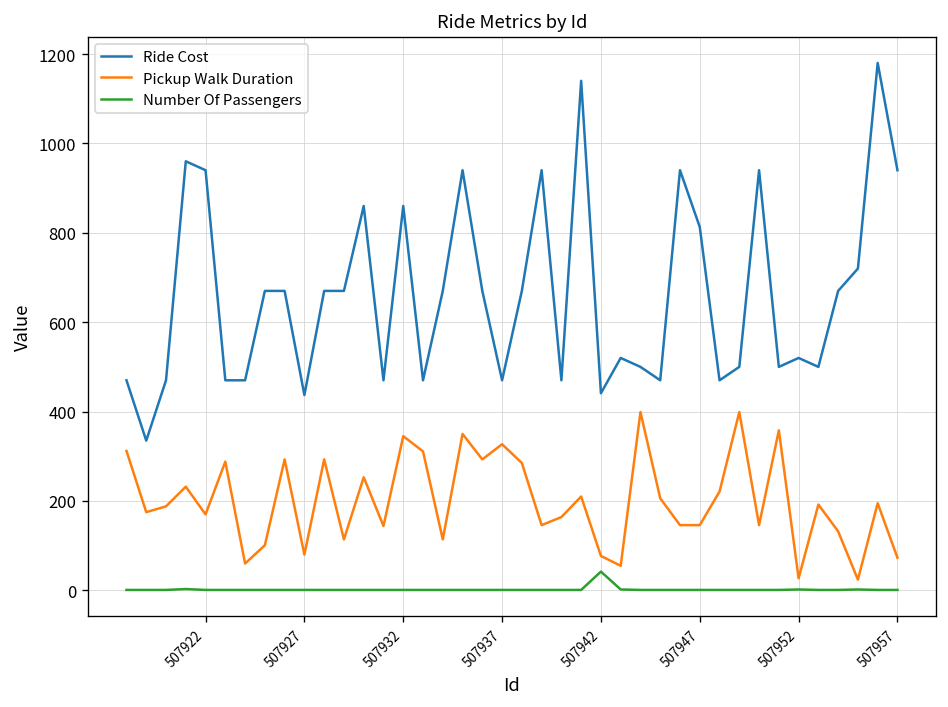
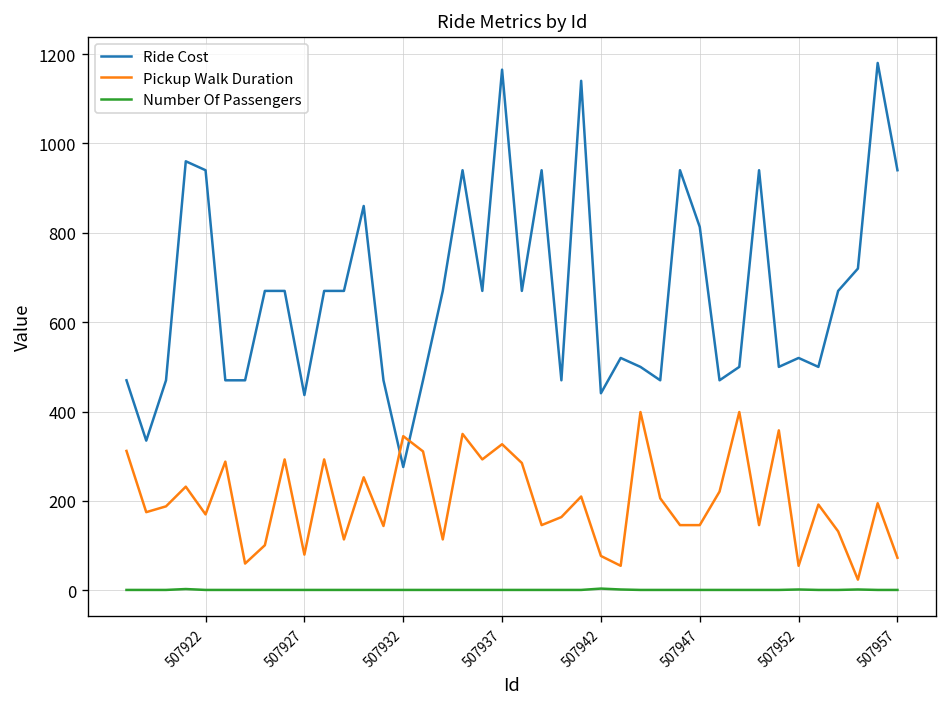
  {
    "Ride Cost": {
      "507922": 940,
      "507927": 440,
-     "507932": 860,
-     "507937": 470,
+     "507932": 280,
+     "507937": 1170,
      "507942": 440,
      "507947": 810,
      "507952": 520,
      "507957": 940
    },
    "Pickup Walk Duration": {
      "507922": 170,
      "507927": 80,
      "507932": 350,
      "507937": 330,
      "507942": 80,
      "507947": 150,
-     "507952": 30,
+     "507952": 60,
      "507957": 70
    },
    "Number Of Passengers": {
      "507922": 0,
      "507927": 0,
      "507932": 0,
      "507937": 0,
-     "507942": 40,
+     "507942": 0,
      "507947": 0,
      "507952": 0,
      "507957": 0
    }
  }
